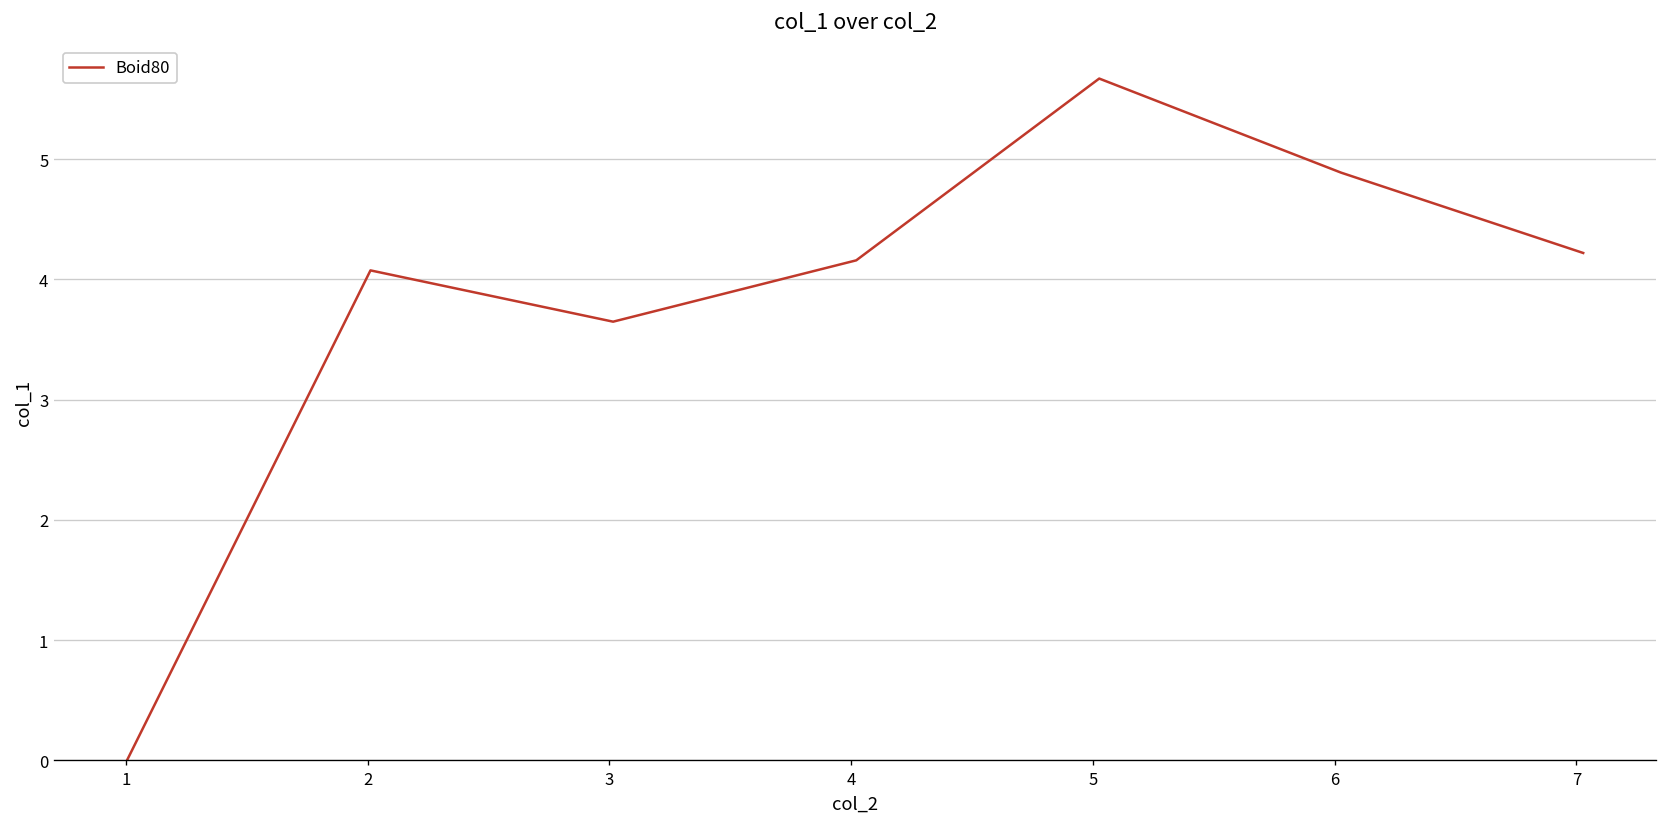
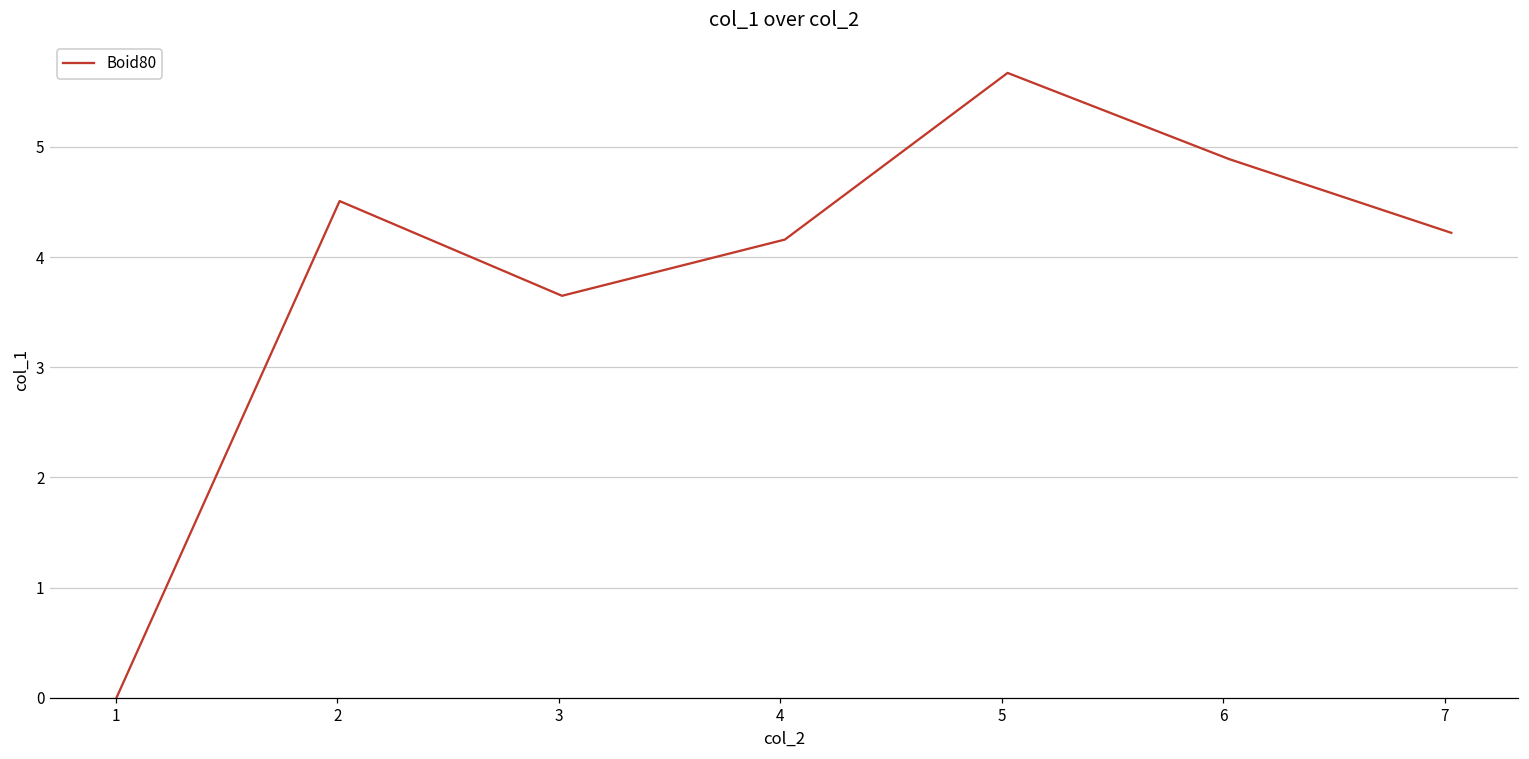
  {
    "1": 0.00,
-   "2": 4.07,
+   "2": 4.51,
    "3": 3.65
  }
